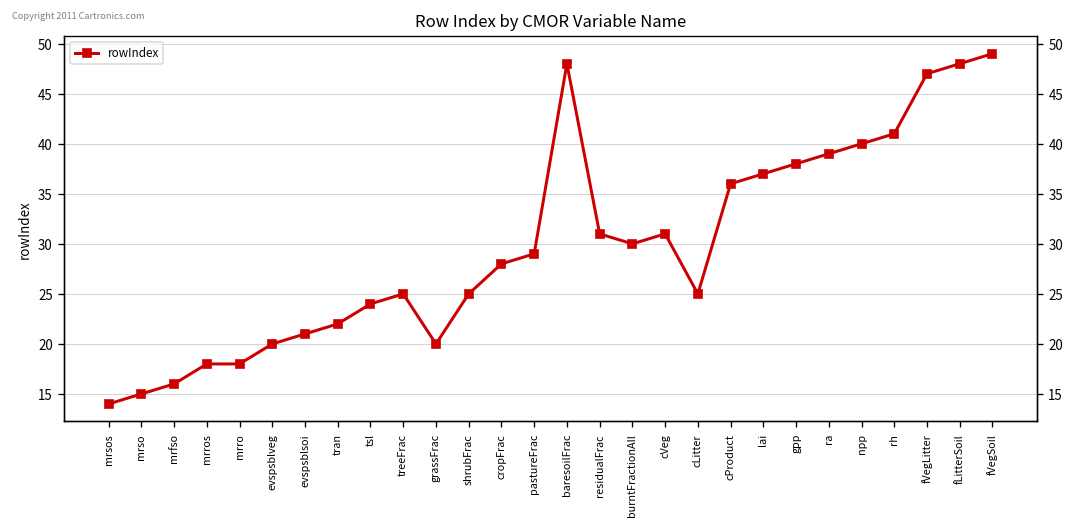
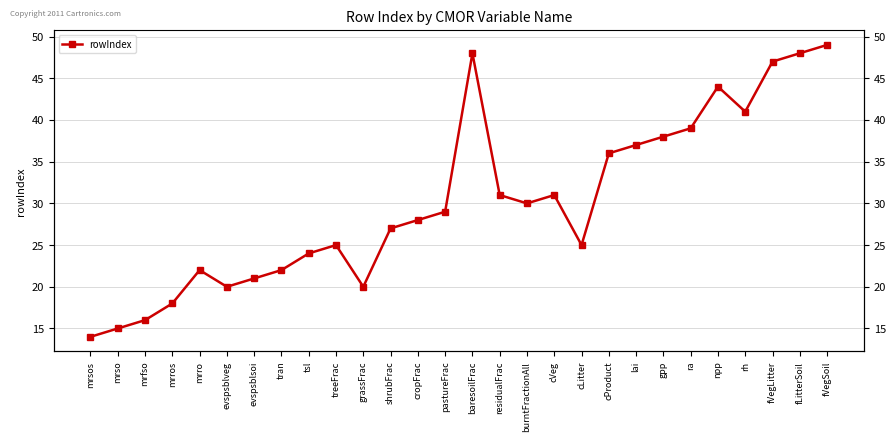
  {
    "mrsos": 14,
    "mrso": 15,
    "mrfso": 16,
    "mrros": 18,
-   "mrro": 18,
+   "mrro": 22,
    "evspsblveg": 20,
    "evspsblsoi": 21,
    "tran": 22,
    "tsl": 24,
    "treeFrac": 25,
    "grassFrac": 20,
-   "shrubFrac": 25,
+   "shrubFrac": 27,
    "cropFrac": 28,
    "pastureFrac": 29,
    "baresoilFrac": 48,
    "residualFrac": 31,
    "burntFractionAll": 30,
    "cVeg": 31,
    "cLitter": 25,
    "cProduct": 36,
    "lai": 37,
    "gpp": 38,
    "ra": 39,
-   "npp": 40,
+   "npp": 44,
    "rh": 41,
    "fVegLitter": 47,
    "fLitterSoil": 48,
    "fVegSoil": 49
  }
